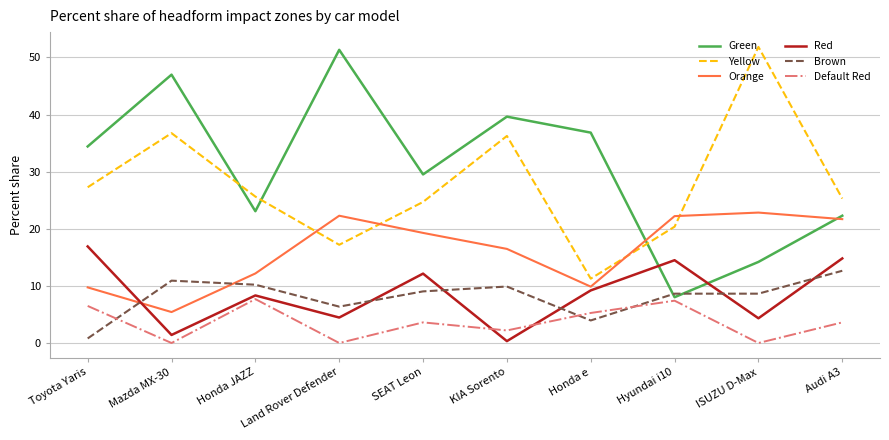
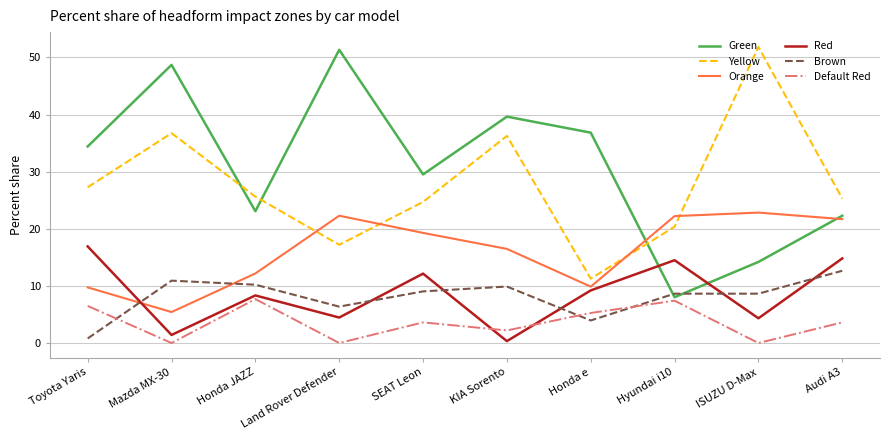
  {
    "Green": {
      "Toyota Yaris": 34,
-     "Mazda MX-30": 47,
+     "Mazda MX-30": 49,
      "Honda JAZZ": 23,
      "Land Rover Defender": 51,
      "SEAT Leon": 30,
      "KIA Sorento": 40,
      "Honda e": 37,
      "Hyundai i10": 8,
      "ISUZU D-Max": 14,
      "Audi A3": 22
    },
    "Yellow": {
      "Toyota Yaris": 27,
      "Mazda MX-30": 37,
      "Honda JAZZ": 26,
      "Land Rover Defender": 17,
      "SEAT Leon": 25,
      "KIA Sorento": 36,
      "Honda e": 11,
      "Hyundai i10": 20,
      "ISUZU D-Max": 52,
      "Audi A3": 25
    },
    "Red": {
      "Toyota Yaris": 17,
      "Mazda MX-30": 1,
      "Honda JAZZ": 8,
      "Land Rover Defender": 4,
      "SEAT Leon": 12,
      "KIA Sorento": 0,
      "Honda e": 9,
      "Hyundai i10": 15,
      "ISUZU D-Max": 4,
      "Audi A3": 15
    },
    "Brown": {
      "Toyota Yaris": 1,
      "Mazda MX-30": 11,
      "Honda JAZZ": 10,
      "Land Rover Defender": 6,
      "SEAT Leon": 9,
      "KIA Sorento": 10,
      "Honda e": 4,
      "Hyundai i10": 9,
      "ISUZU D-Max": 9,
      "Audi A3": 13
    }
  }
